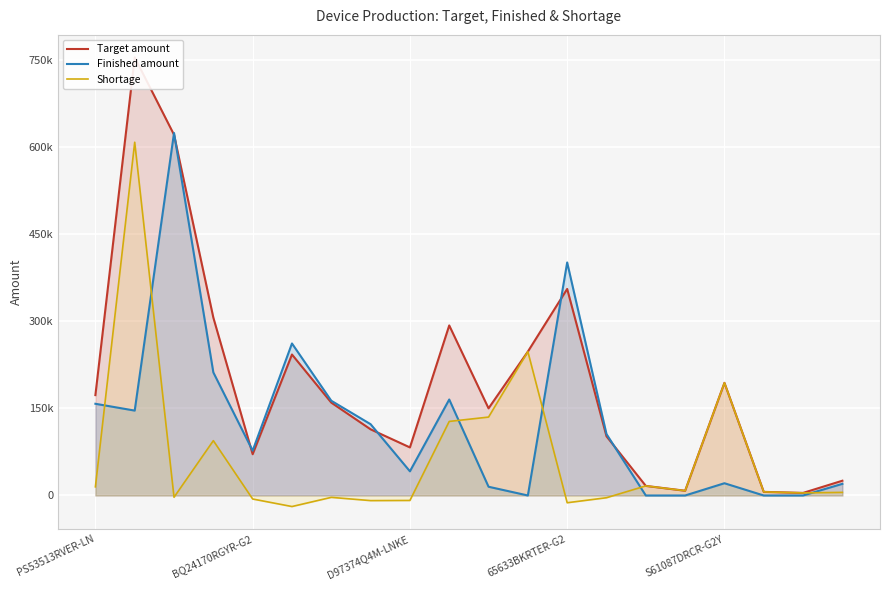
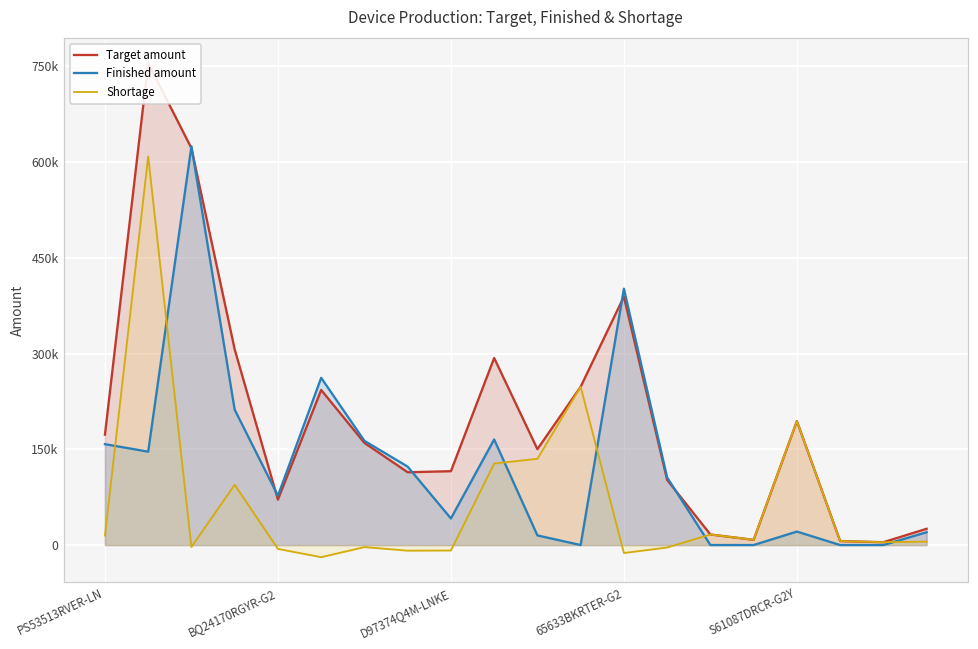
  {
    "Target amount": {
      "PS53513RVER-LN": 170000,
      "BQ24170RGYR-G2": 70000,
-     "D97374Q4M-LNKE": 80000,
-     "65633BKRTER-G2": 360000
+     "D97374Q4M-LNKE": 120000,
+     "65633BKRTER-G2": 390000
    },
    "Finished amount": {
      "PS53513RVER-LN": 160000,
      "BQ24170RGYR-G2": 80000,
      "D97374Q4M-LNKE": 40000,
      "65633BKRTER-G2": 400000,
      "S61087DRCR-G2Y": 20000
    }
  }
